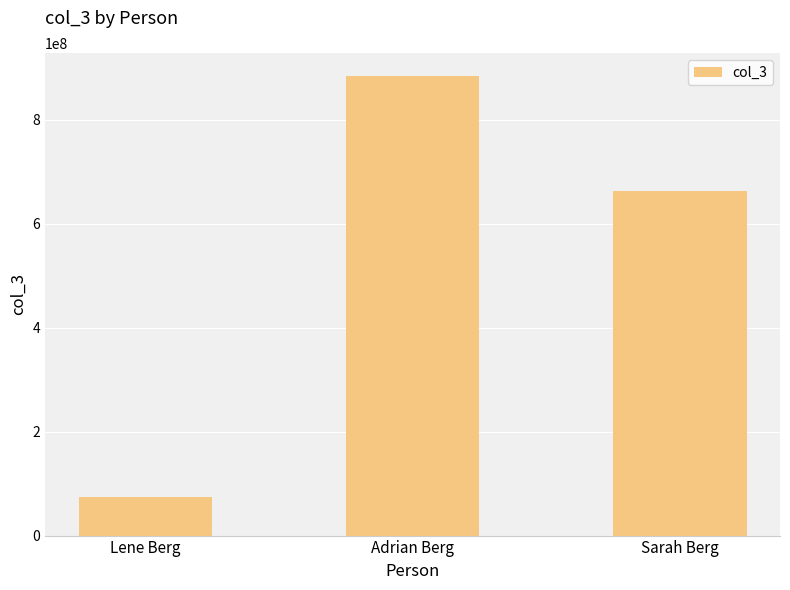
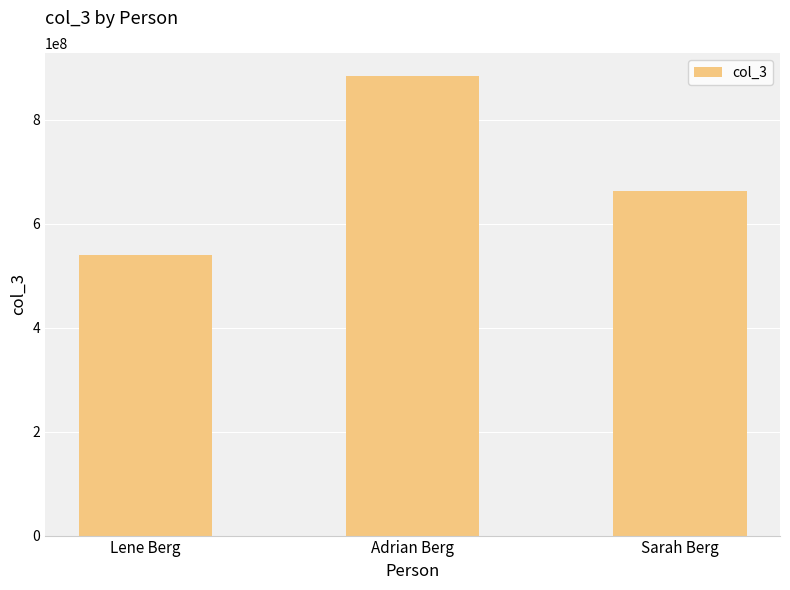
  {
-   "Lene Berg": 70000000,
+   "Lene Berg": 540000000,
    "Adrian Berg": 880000000,
    "Sarah Berg": 660000000
  }
